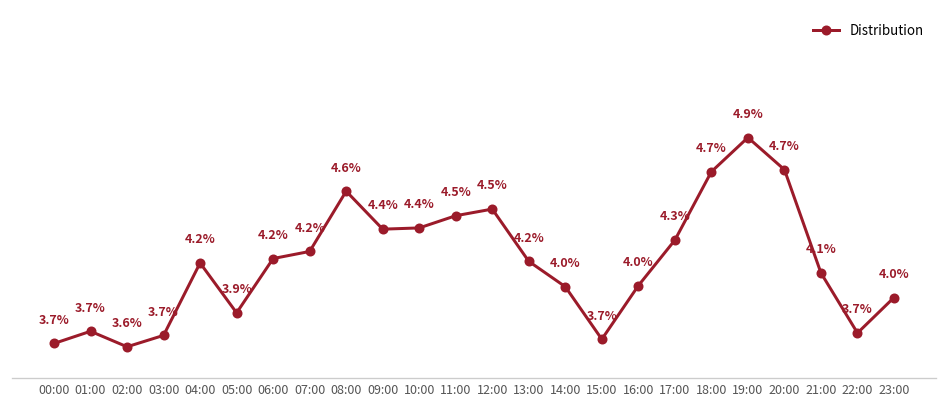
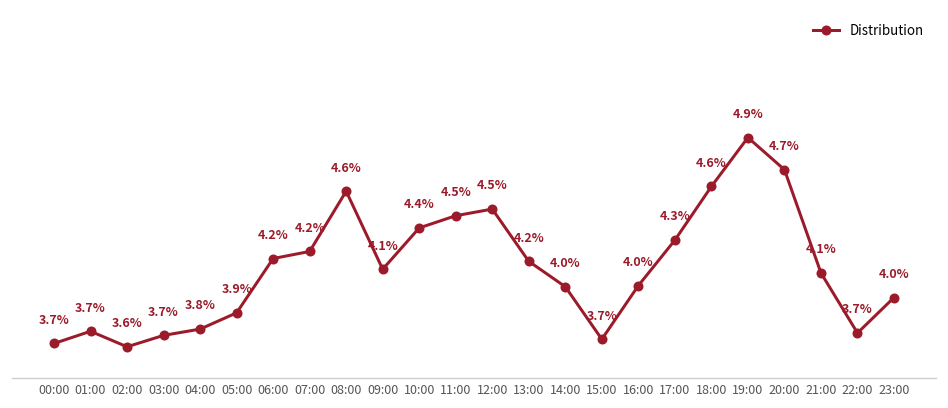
  {
    "00:00": "3.7%",
    "01:00": "3.7%",
    "02:00": "3.6%",
    "03:00": "3.7%",
-   "04:00": "4.2%",
+   "04:00": "3.8%",
    "05:00": "3.9%",
    "06:00": "4.2%",
    "07:00": "4.2%",
    "08:00": "4.6%",
-   "09:00": "4.4%",
+   "09:00": "4.1%",
    "10:00": "4.4%",
    "11:00": "4.5%",
    "12:00": "4.5%",
    "13:00": "4.2%",
    "14:00": "4.0%",
    "15:00": "3.7%",
    "16:00": "4.0%",
    "17:00": "4.3%",
-   "18:00": "4.7%",
+   "18:00": "4.6%",
    "19:00": "4.9%",
    "20:00": "4.7%",
    "21:00": "4.1%",
    "22:00": "3.7%",
    "23:00": "4.0%"
  }
